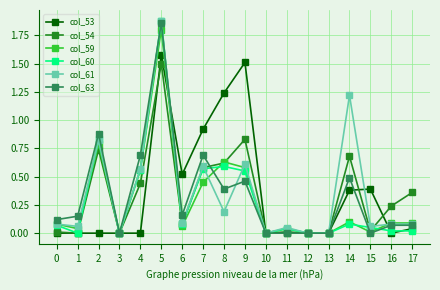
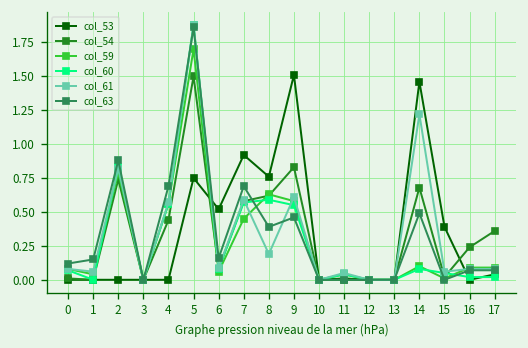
  {
    "col_53": {
      "2": 0.00,
      "4": 0.00,
-     "5": 1.58,
+     "5": 0.75,
      "6": 0.52,
      "7": 0.92,
-     "8": 1.24,
+     "8": 0.76,
      "9": 1.51,
-     "14": 0.38,
+     "14": 1.46,
      "15": 0.39
    },
    "col_59": {
      "2": 0.8,
-     "5": 1.8,
+     "5": 1.7,
      "7": 0.45,
      "9": 0.6
    },
    "col_60": {
      "8": 0.59,
      "9": 0.55
    },
    "col_61": {
      "8": 0.19,
      "9": 0.61,
      "14": 1.22
    }
  }
